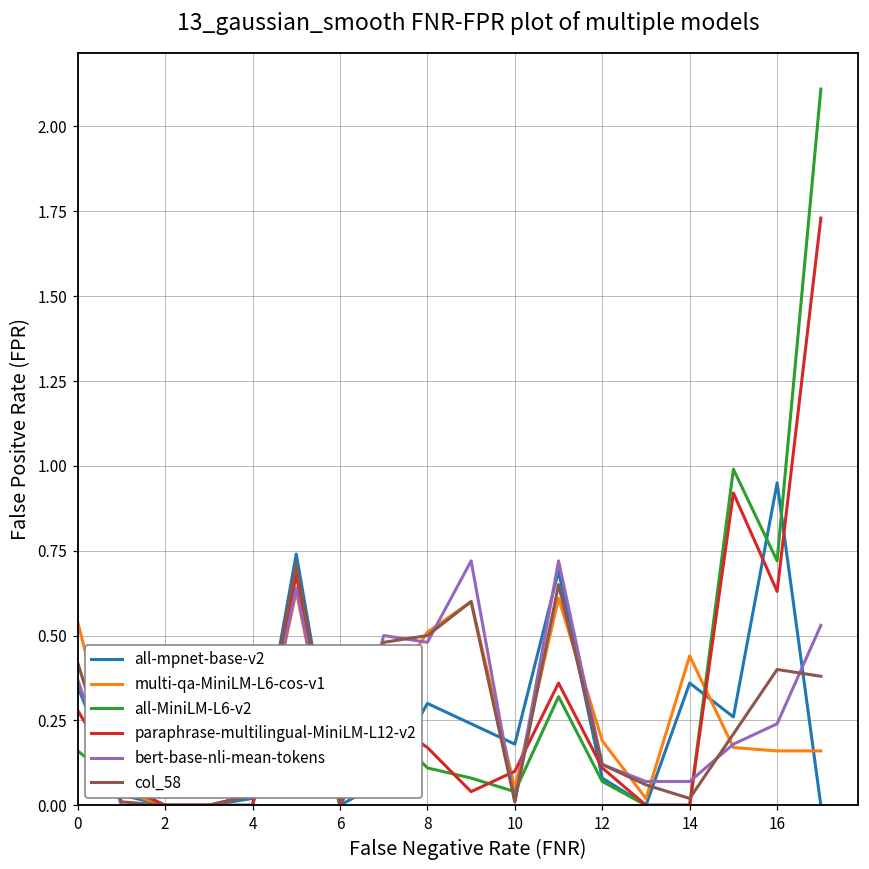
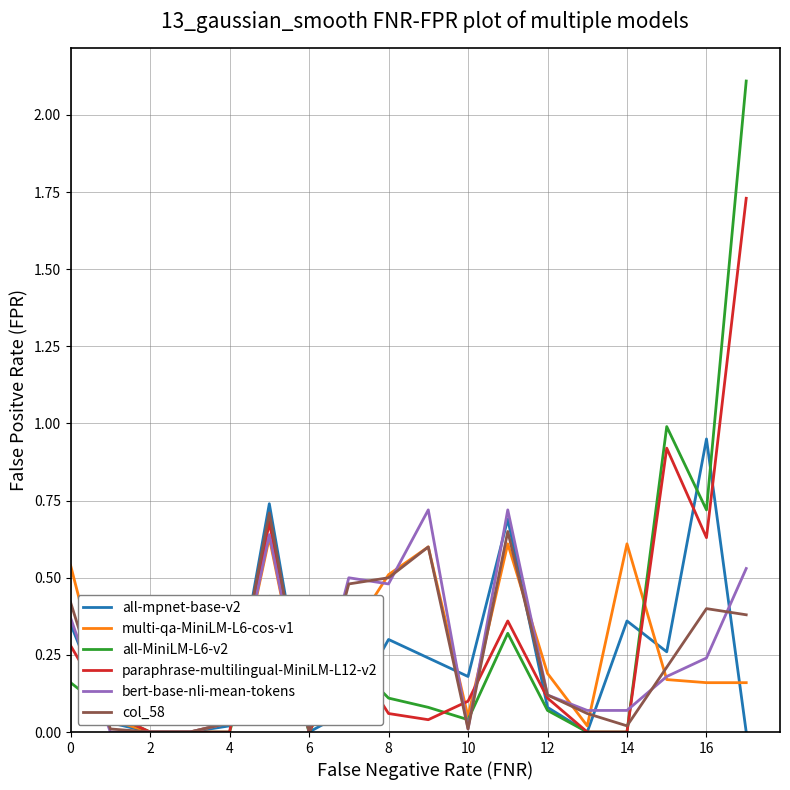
  {
    "all-mpnet-base-v2": {
      "0": 0.35,
      "4": 0.02,
      "8": 0.30,
      "10": 0.18,
      "12": 0.08,
      "14": 0.36,
      "16": 0.95
    },
    "multi-qa-MiniLM-L6-cos-v1": {
      "0": 0.54,
      "8": 0.51,
      "10": 0.05,
      "12": 0.19,
-     "14": 0.44,
+     "14": 0.61,
      "16": 0.16
    },
    "all-MiniLM-L6-v2": {
      "0": 0.16,
      "8": 0.11,
      "10": 0.04,
      "12": 0.07,
      "16": 0.72
    },
    "paraphrase-multilingual-MiniLM-L12-v2": {
      "0": 0.28,
-     "8": 0.17,
+     "8": 0.06,
      "10": 0.10,
      "12": 0.11,
      "16": 0.63
    },
    "bert-base-nli-mean-tokens": {
      "0": 0.37,
      "8": 0.48,
      "14": 0.07,
      "16": 0.24
    },
    "col_58": {
      "0": 0.42,
      "8": 0.50,
      "14": 0.02,
      "16": 0.40
    }
  }
